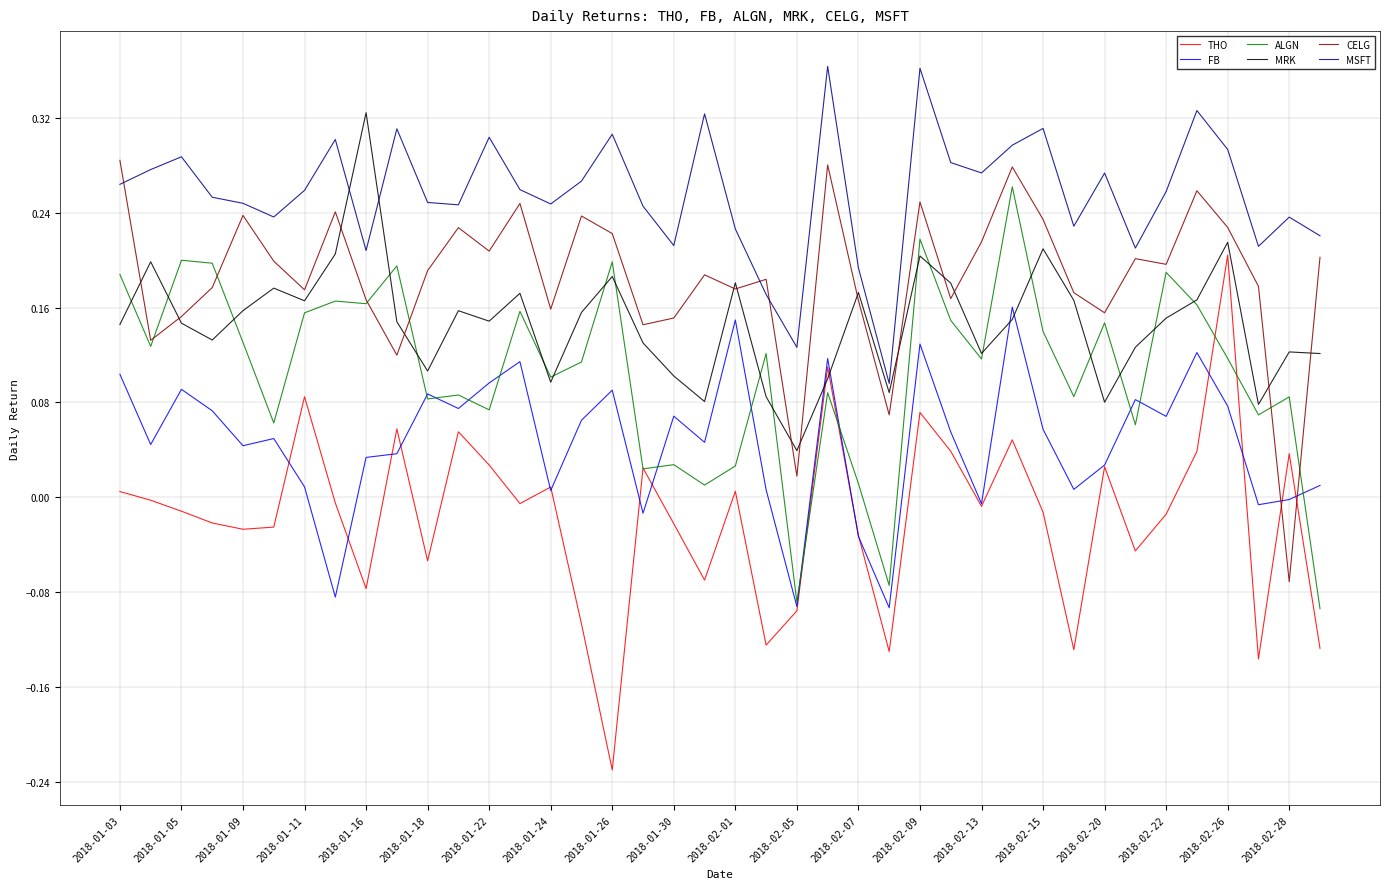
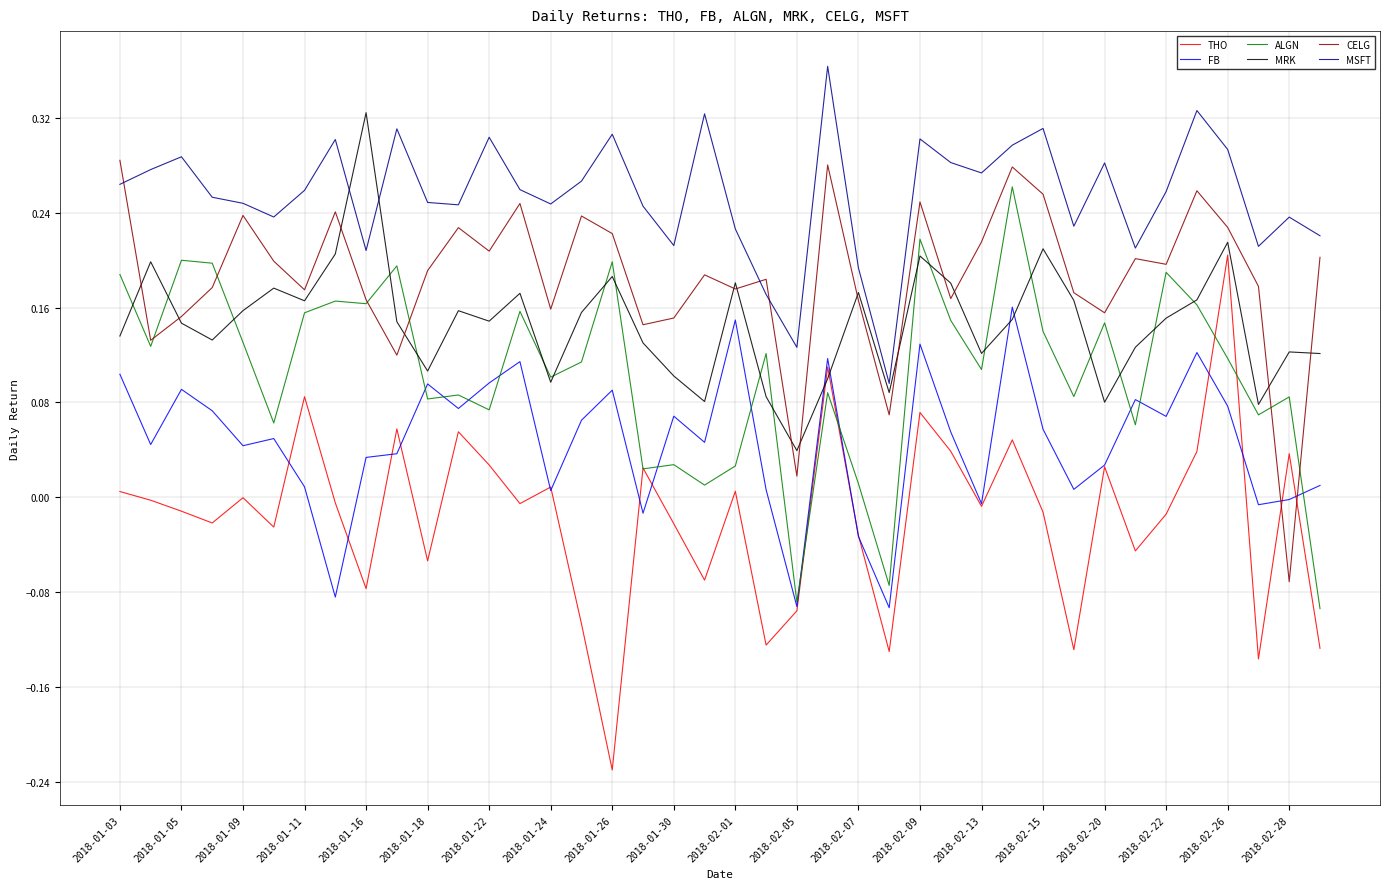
  {
    "THO": {
      "2018-01-03": 0.005,
      "2018-01-05": -0.012,
-     "2018-01-09": -0.027,
+     "2018-01-09": 0.000,
      "2018-01-11": 0.085,
      "2018-01-16": -0.077,
      "2018-01-18": -0.054,
      "2018-01-22": 0.027,
      "2018-01-24": 0.009,
      "2018-01-26": -0.230,
      "2018-01-30": -0.022,
      "2018-02-01": 0.005,
      "2018-02-05": -0.096,
      "2018-02-09": 0.072,
      "2018-02-13": -0.008,
      "2018-02-15": -0.013,
      "2018-02-22": -0.014,
      "2018-02-26": 0.204,
      "2018-02-28": 0.037
    },
    "FB": {
      "2018-01-03": 0.104,
      "2018-01-05": 0.091,
      "2018-01-09": 0.043,
      "2018-01-11": 0.009,
      "2018-01-16": 0.034,
-     "2018-01-18": 0.087,
+     "2018-01-18": 0.096,
      "2018-01-22": 0.096,
      "2018-01-24": 0.006,
      "2018-01-26": 0.090,
      "2018-01-30": 0.068,
      "2018-02-01": 0.150,
      "2018-02-05": -0.092,
      "2018-02-09": 0.129,
      "2018-02-13": -0.005,
      "2018-02-15": 0.057,
      "2018-02-22": 0.068,
      "2018-02-26": 0.077,
      "2018-02-28": -0.002
    },
    "ALGN": {
      "2018-01-03": 0.188,
      "2018-01-05": 0.200,
      "2018-01-09": 0.131,
      "2018-01-11": 0.156,
      "2018-01-16": 0.163,
      "2018-01-18": 0.083,
      "2018-01-22": 0.074,
      "2018-01-24": 0.101,
      "2018-01-26": 0.199,
      "2018-01-30": 0.027,
      "2018-02-01": 0.026,
      "2018-02-05": -0.088,
      "2018-02-07": 0.012,
      "2018-02-09": 0.218,
-     "2018-02-13": 0.117,
+     "2018-02-13": 0.108,
      "2018-02-15": 0.140,
      "2018-02-20": 0.147,
      "2018-02-22": 0.190,
      "2018-02-26": 0.117,
      "2018-02-28": 0.085
    },
    "MRK": {
-     "2018-01-03": 0.146,
+     "2018-01-03": 0.136,
      "2018-01-05": 0.147,
      "2018-01-09": 0.157,
      "2018-01-11": 0.166,
      "2018-01-16": 0.324,
      "2018-01-18": 0.106,
      "2018-01-22": 0.149,
      "2018-01-24": 0.097,
      "2018-01-26": 0.186,
      "2018-01-30": 0.102,
      "2018-02-01": 0.181,
      "2018-02-05": 0.039,
      "2018-02-07": 0.173,
      "2018-02-09": 0.203,
      "2018-02-13": 0.121,
      "2018-02-15": 0.210,
      "2018-02-20": 0.080,
      "2018-02-22": 0.151,
      "2018-02-26": 0.215,
      "2018-02-28": 0.123
    },
    "CELG": {
      "2018-01-03": 0.284,
      "2018-01-05": 0.152,
      "2018-01-09": 0.238,
      "2018-01-11": 0.175,
      "2018-01-16": 0.167,
      "2018-01-18": 0.191,
      "2018-01-22": 0.208,
      "2018-01-24": 0.159,
      "2018-01-26": 0.222,
      "2018-01-30": 0.151,
      "2018-02-01": 0.176,
      "2018-02-05": 0.018,
      "2018-02-07": 0.166,
      "2018-02-09": 0.249,
      "2018-02-13": 0.215,
-     "2018-02-15": 0.234,
+     "2018-02-15": 0.256,
      "2018-02-20": 0.156,
      "2018-02-22": 0.196,
      "2018-02-26": 0.228,
      "2018-02-28": -0.071
    },
    "MSFT": {
      "2018-01-03": 0.264,
      "2018-01-05": 0.287,
      "2018-01-09": 0.248,
      "2018-01-11": 0.259,
      "2018-01-16": 0.208,
      "2018-01-18": 0.249,
      "2018-01-22": 0.304,
      "2018-01-24": 0.247,
      "2018-01-26": 0.306,
      "2018-01-30": 0.212,
      "2018-02-01": 0.226,
      "2018-02-05": 0.126,
      "2018-02-07": 0.194,
-     "2018-02-09": 0.362,
+     "2018-02-09": 0.302,
      "2018-02-13": 0.274,
      "2018-02-15": 0.311,
-     "2018-02-20": 0.273,
+     "2018-02-20": 0.282,
      "2018-02-22": 0.258,
      "2018-02-26": 0.293,
      "2018-02-28": 0.236
    }
  }
